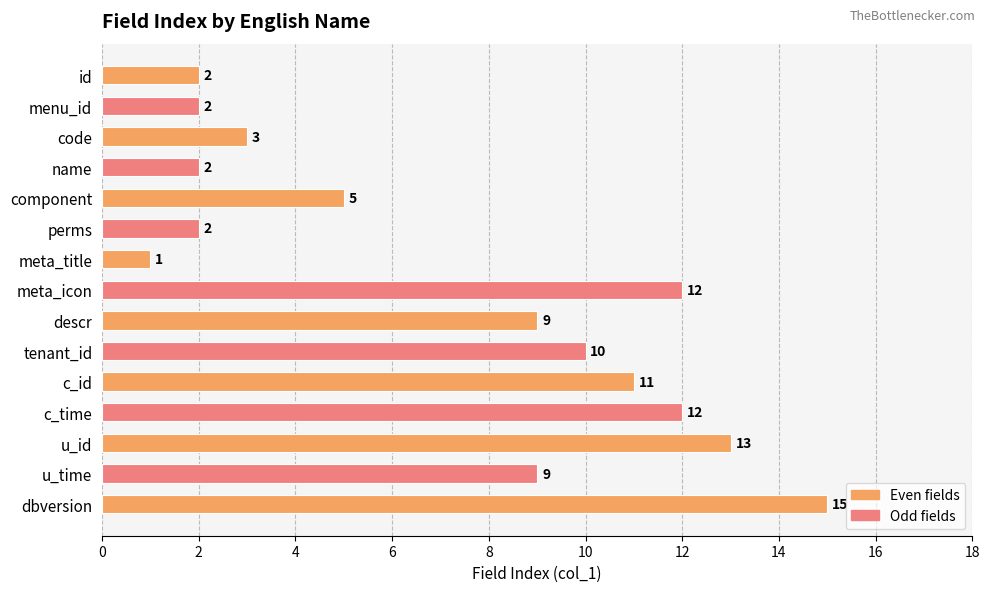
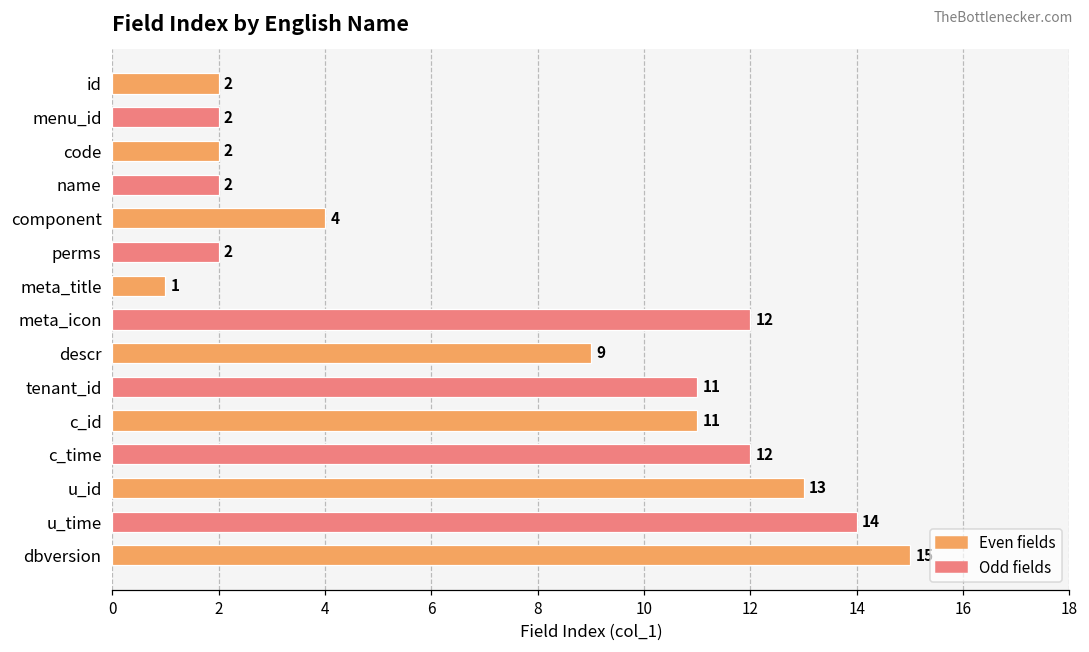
  {
    "id": 2,
    "menu_id": 2,
-   "code": 3,
+   "code": 2,
    "name": 2,
-   "component": 5,
+   "component": 4,
    "perms": 2,
    "meta_title": 1,
    "meta_icon": 12,
    "descr": 9,
-   "tenant_id": 10,
+   "tenant_id": 11,
    "c_id": 11,
    "c_time": 12,
    "u_id": 13,
-   "u_time": 9
+   "u_time": 14
  }
